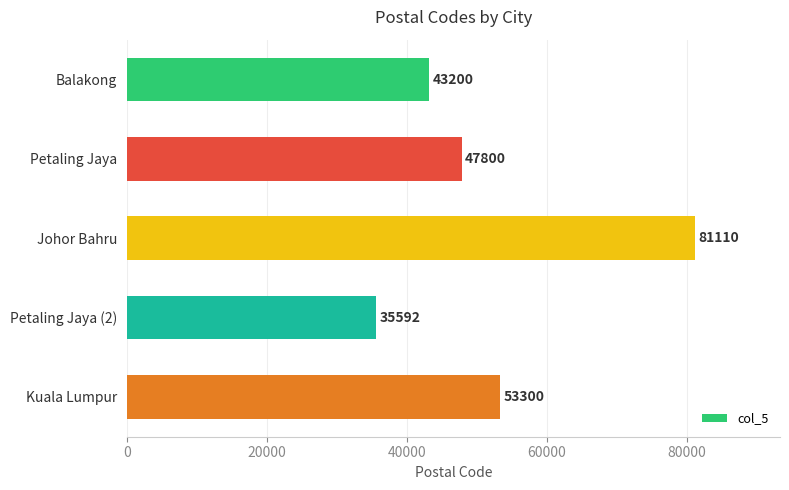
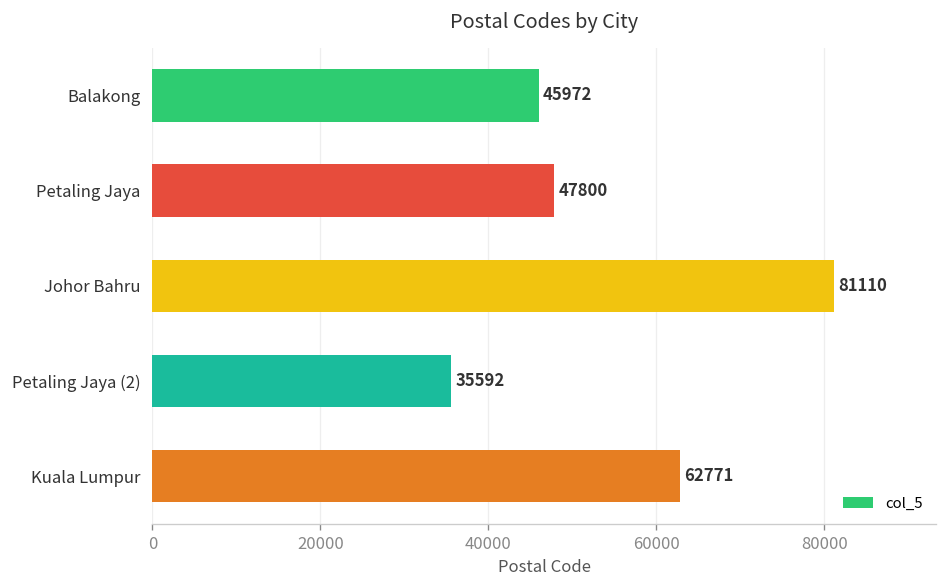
  {
-   "Balakong": 43200,
+   "Balakong": 45972,
    "Petaling Jaya": 47800,
    "Johor Bahru": 81110,
    "Petaling Jaya (2)": 35592,
-   "Kuala Lumpur": 53300
+   "Kuala Lumpur": 62771
  }
